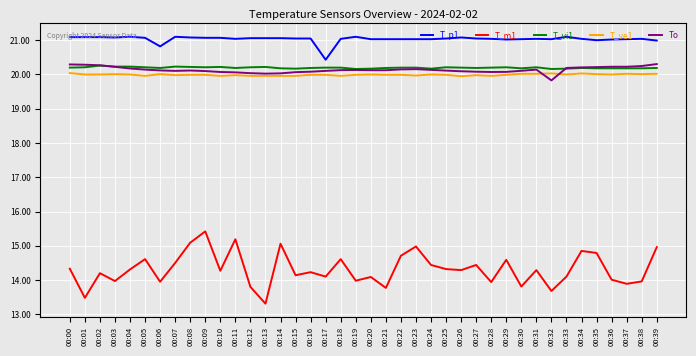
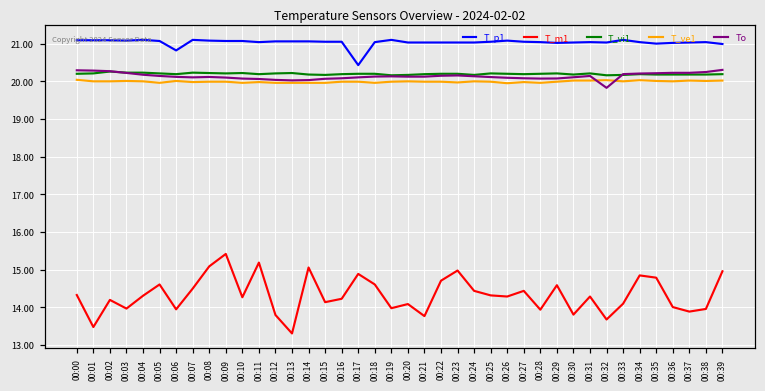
  {
    "T_p1": {
      "00:05": 21.1,
      "00:06": 20.8,
      "00:07": 21.1,
      "00:08": 21.1,
      "00:09": 21.1,
      "00:10": 21.1,
      "00:11": 21.0,
      "00:12": 21.1,
      "00:13": 21.1,
      "00:14": 21.1,
      "00:15": 21.1,
      "00:16": 21.1,
      "00:17": 20.4,
      "00:18": 21.0,
      "00:19": 21.1,
      "00:20": 21.0,
      "00:21": 21.0,
      "00:22": 21.0,
      "00:23": 21.0,
      "00:24": 21.0,
      "00:25": 21.1,
      "00:26": 21.1,
      "00:27": 21.1,
      "00:28": 21.0,
      "00:29": 21.0,
      "00:30": 21.0,
      "00:31": 21.0,
      "00:32": 21.0,
      "00:33": 21.1,
      "00:34": 21.0,
      "00:35": 21.0,
      "00:36": 21.0,
      "00:37": 21.0,
      "00:38": 21.0,
      "00:39": 21.0
    },
    "T_m1": {
      "00:00": 14.3,
      "00:01": 13.5,
      "00:02": 14.2,
      "00:03": 14.0,
      "00:04": 14.3,
      "00:05": 14.6,
      "00:06": 14.0,
      "00:07": 14.5,
      "00:08": 15.1,
      "00:09": 15.4,
      "00:10": 14.3,
      "00:11": 15.2,
      "00:12": 13.8,
      "00:13": 13.3,
      "00:14": 15.1,
      "00:15": 14.1,
      "00:16": 14.2,
-     "00:17": 14.1,
+     "00:17": 14.9,
      "00:18": 14.6,
      "00:19": 14.0,
      "00:20": 14.1,
      "00:21": 13.8,
      "00:22": 14.7,
      "00:23": 15.0,
      "00:24": 14.4,
      "00:25": 14.3,
      "00:26": 14.3,
      "00:27": 14.4,
      "00:28": 13.9,
      "00:29": 14.6,
      "00:30": 13.8,
      "00:31": 14.3,
      "00:32": 13.7,
      "00:33": 14.1,
      "00:34": 14.9,
      "00:35": 14.8,
      "00:36": 14.0,
      "00:37": 13.9,
      "00:38": 14.0,
      "00:39": 15.0
    },
    "T_vi1": {
      "00:00": 20.2,
      "00:01": 20.2,
      "00:07": 20.2,
      "00:08": 20.2,
      "00:09": 20.2,
      "00:10": 20.2,
      "00:11": 20.2,
      "00:12": 20.2,
      "00:13": 20.2,
      "00:14": 20.2,
      "00:15": 20.2,
      "00:16": 20.2,
      "00:17": 20.2,
      "00:18": 20.2,
      "00:25": 20.2,
      "00:26": 20.2,
      "00:27": 20.2,
      "00:28": 20.2,
      "00:29": 20.2,
      "00:32": 20.2,
      "00:39": 20.2
    },
    "T_ve1": {
      "00:00": 20.0,
      "00:01": 20.0,
      "00:02": 20.0,
      "00:03": 20.0,
      "00:04": 20.0,
      "00:05": 20.0,
      "00:06": 20.0,
      "00:07": 20.0,
      "00:08": 20.0,
      "00:09": 20.0,
      "00:10": 20.0,
      "00:11": 20.0,
      "00:12": 20.0,
      "00:15": 20.0,
      "00:16": 20.0,
      "00:17": 20.0,
      "00:18": 20.0,
      "00:19": 20.0,
      "00:20": 20.0,
      "00:21": 20.0,
      "00:22": 20.0,
      "00:23": 20.0,
      "00:24": 20.0,
      "00:25": 20.0,
      "00:26": 20.0,
      "00:27": 20.0,
      "00:28": 20.0,
      "00:29": 20.0,
      "00:30": 20.0,
      "00:31": 20.0,
      "00:32": 20.0,
      "00:33": 20.0,
      "00:34": 20.0,
      "00:35": 20.0,
      "00:36": 20.0,
      "00:37": 20.0,
      "00:38": 20.0,
      "00:39": 20.0
    },
    "To": {
      "00:00": 20.3,
      "00:01": 20.3,
      "00:07": 20.1,
      "00:08": 20.1,
      "00:09": 20.1,
      "00:10": 20.1,
      "00:11": 20.1,
      "00:12": 20.0,
      "00:15": 20.1,
      "00:16": 20.1,
      "00:17": 20.1,
      "00:18": 20.1,
      "00:25": 20.1,
      "00:26": 20.1,
      "00:27": 20.1,
      "00:28": 20.1,
      "00:29": 20.1,
      "00:32": 19.8,
      "00:39": 20.3
    }
  }
